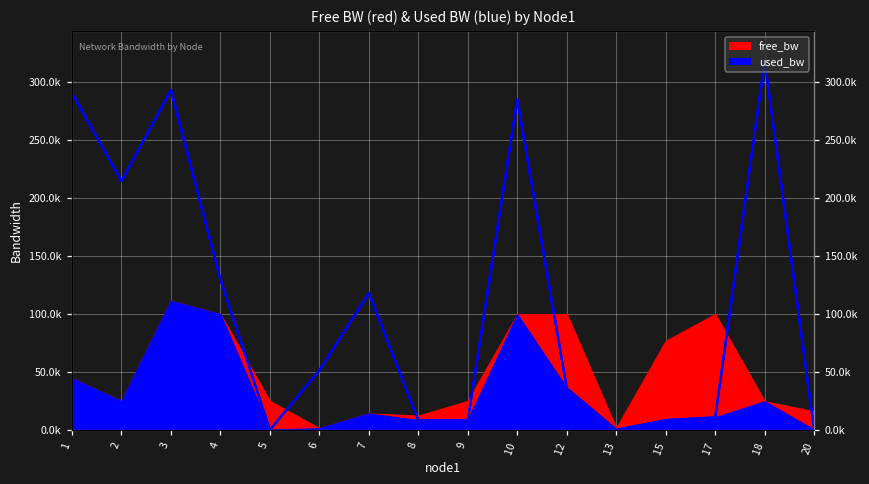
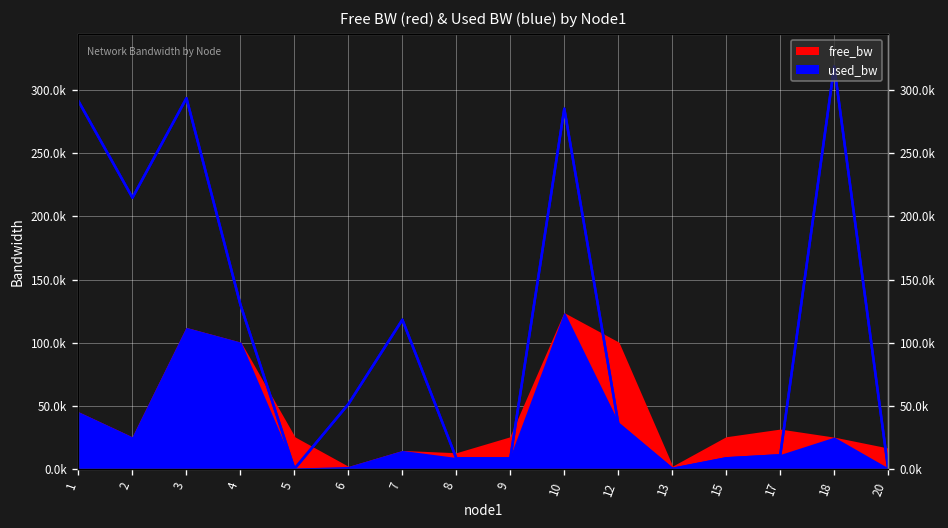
  {
    "free_bw": {
      "5": 25000,
      "8": 12000,
      "9": 25000,
-     "10": 100000,
+     "10": 123000,
      "12": 100000,
-     "15": 77000,
-     "17": 100000,
+     "15": 25000,
+     "17": 31000,
      "20": 16000
    }
  }
